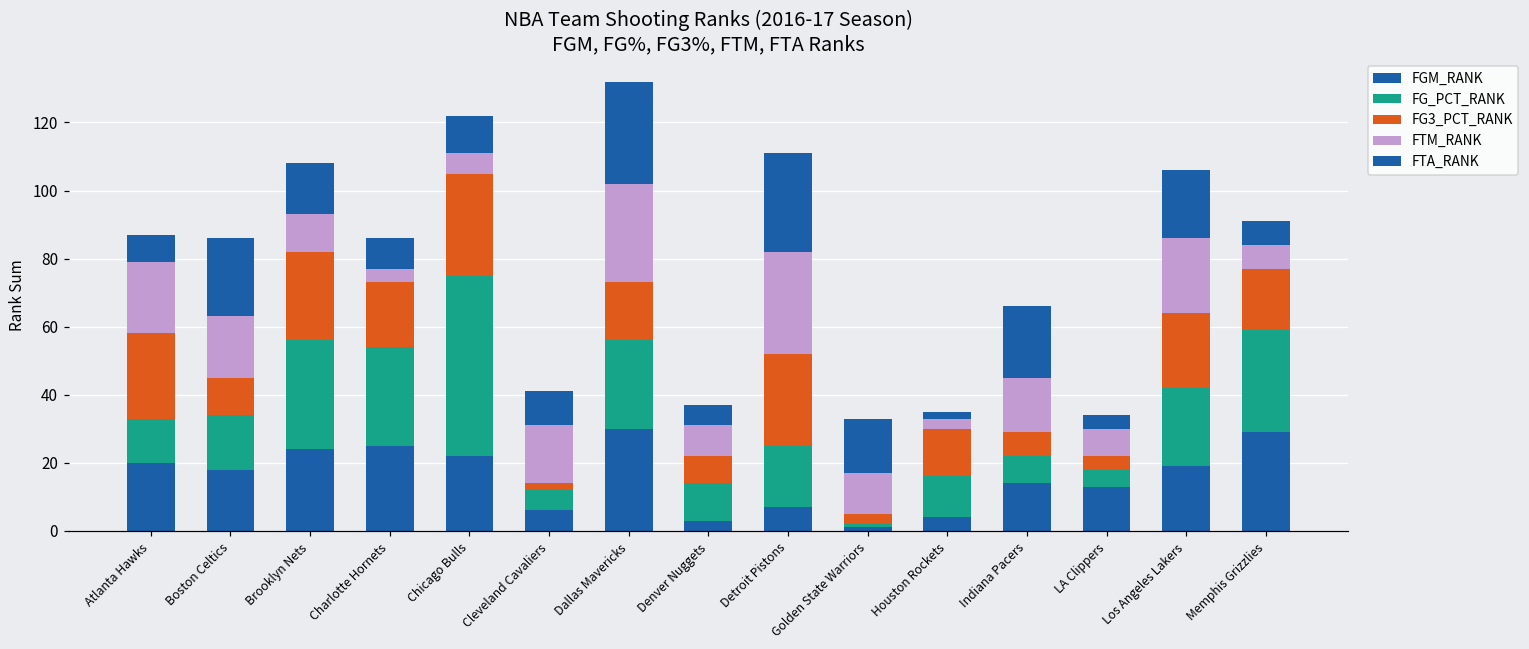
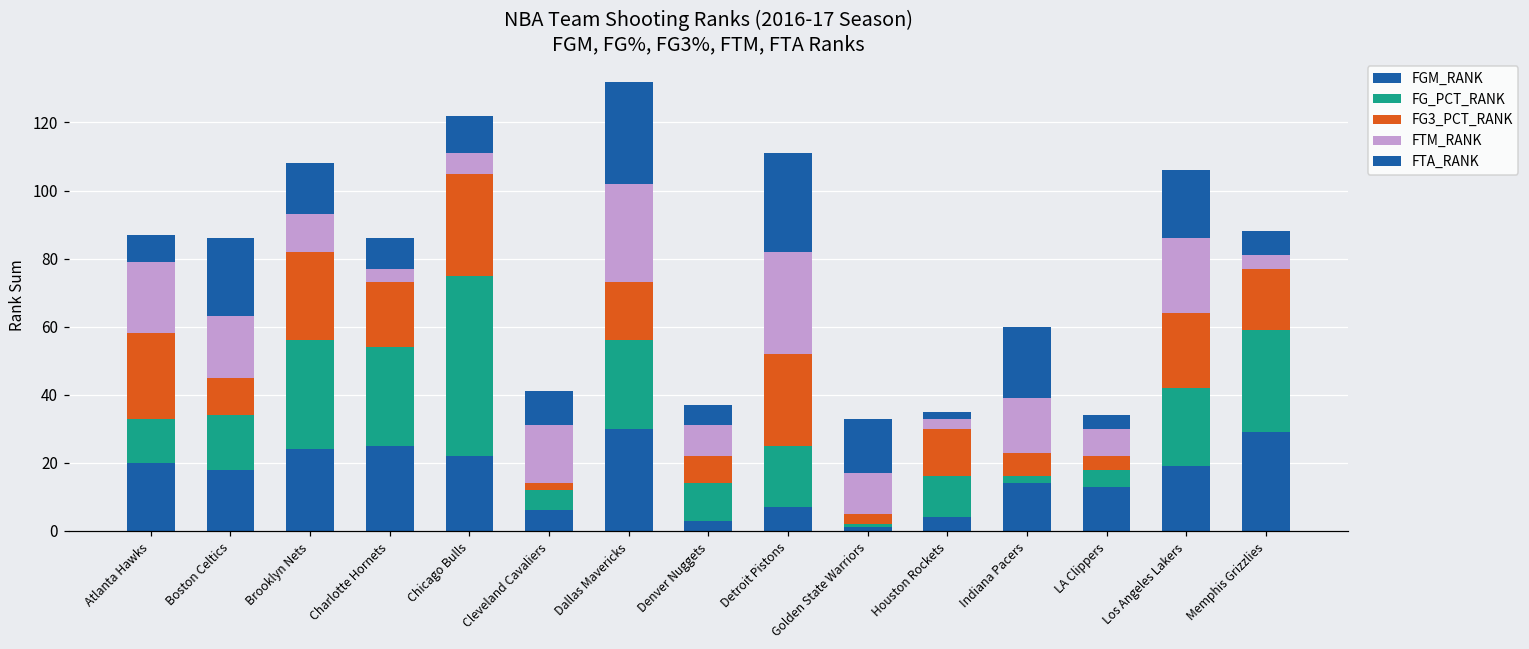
  {
    "FG_PCT_RANK": {
      "Atlanta Hawks": 13,
      "Boston Celtics": 16,
      "Brooklyn Nets": 32,
      "Charlotte Hornets": 29,
      "Chicago Bulls": 53,
      "Cleveland Cavaliers": 6,
      "Dallas Mavericks": 26,
      "Denver Nuggets": 11,
      "Detroit Pistons": 18,
      "Golden State Warriors": 1,
      "Houston Rockets": 12,
-     "Indiana Pacers": 8,
+     "Indiana Pacers": 2,
      "LA Clippers": 5,
      "Los Angeles Lakers": 23,
      "Memphis Grizzlies": 30
    },
    "FG3_PCT_RANK": {
      "Atlanta Hawks": 25,
      "Boston Celtics": 11,
      "Brooklyn Nets": 26,
      "Charlotte Hornets": 19,
      "Chicago Bulls": 30,
      "Cleveland Cavaliers": 2,
      "Dallas Mavericks": 17,
      "Denver Nuggets": 8,
      "Detroit Pistons": 27,
      "Golden State Warriors": 3,
      "Houston Rockets": 14,
      "Indiana Pacers": 7,
      "LA Clippers": 4,
      "Los Angeles Lakers": 22,
      "Memphis Grizzlies": 18
    },
    "FTM_RANK": {
      "Atlanta Hawks": 21,
      "Boston Celtics": 18,
      "Brooklyn Nets": 11,
      "Charlotte Hornets": 4,
      "Chicago Bulls": 6,
      "Cleveland Cavaliers": 17,
      "Dallas Mavericks": 29,
      "Denver Nuggets": 9,
      "Detroit Pistons": 30,
      "Golden State Warriors": 12,
      "Houston Rockets": 3,
      "Indiana Pacers": 16,
      "LA Clippers": 8,
      "Los Angeles Lakers": 22,
-     "Memphis Grizzlies": 7
+     "Memphis Grizzlies": 4
    }
  }
